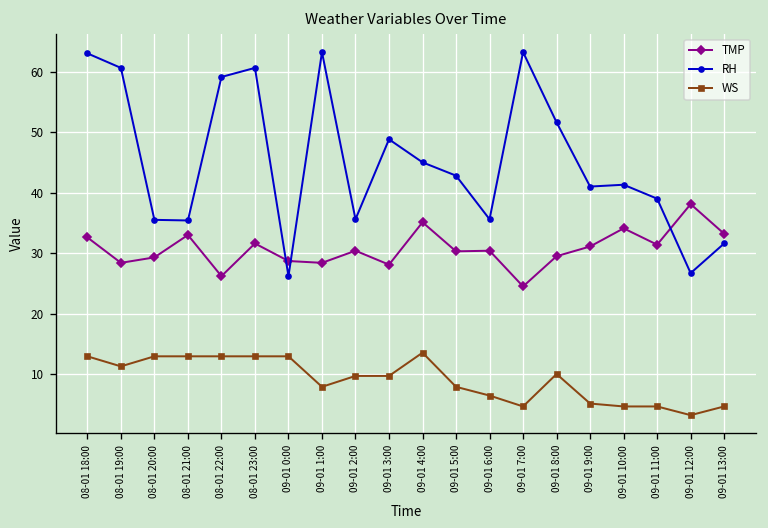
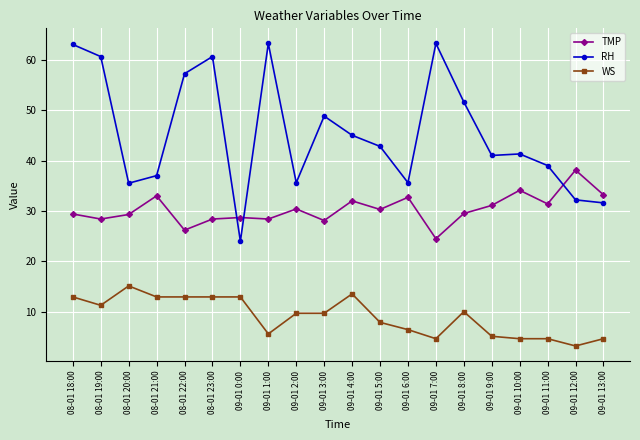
  {
    "TMP": {
-     "08-01 18:00": 33,
+     "08-01 18:00": 29,
      "08-01 19:00": 28,
      "08-01 20:00": 29,
      "08-01 21:00": 33,
      "08-01 22:00": 26,
-     "08-01 23:00": 32,
+     "08-01 23:00": 28,
      "09-01 0:00": 29,
      "09-01 1:00": 28,
      "09-01 2:00": 30,
      "09-01 3:00": 28,
-     "09-01 4:00": 35,
+     "09-01 4:00": 32,
      "09-01 5:00": 30,
-     "09-01 6:00": 30,
+     "09-01 6:00": 33,
      "09-01 7:00": 25,
      "09-01 8:00": 30,
      "09-01 9:00": 31,
      "09-01 10:00": 34,
      "09-01 11:00": 31,
      "09-01 12:00": 38,
      "09-01 13:00": 33
    },
    "RH": {
      "08-01 18:00": 63,
      "08-01 19:00": 61,
      "08-01 20:00": 36,
-     "08-01 21:00": 35,
-     "08-01 22:00": 59,
+     "08-01 21:00": 37,
+     "08-01 22:00": 57,
      "08-01 23:00": 61,
-     "09-01 0:00": 26,
+     "09-01 0:00": 24,
      "09-01 1:00": 63,
      "09-01 2:00": 36,
      "09-01 3:00": 49,
      "09-01 4:00": 45,
      "09-01 5:00": 43,
      "09-01 6:00": 36,
      "09-01 7:00": 63,
      "09-01 8:00": 52,
      "09-01 9:00": 41,
      "09-01 10:00": 41,
      "09-01 11:00": 39,
-     "09-01 12:00": 27,
+     "09-01 12:00": 32,
      "09-01 13:00": 32
    },
    "WS": {
      "08-01 18:00": 13,
      "08-01 19:00": 11,
-     "08-01 20:00": 13,
+     "08-01 20:00": 15,
      "08-01 21:00": 13,
      "08-01 22:00": 13,
      "08-01 23:00": 13,
      "09-01 0:00": 13,
-     "09-01 1:00": 8,
+     "09-01 1:00": 6,
      "09-01 2:00": 10,
      "09-01 3:00": 10,
      "09-01 4:00": 14,
      "09-01 5:00": 8,
      "09-01 6:00": 6,
      "09-01 7:00": 5,
      "09-01 8:00": 10,
      "09-01 9:00": 5,
      "09-01 10:00": 5,
      "09-01 11:00": 5,
      "09-01 12:00": 3,
      "09-01 13:00": 5
    }
  }
